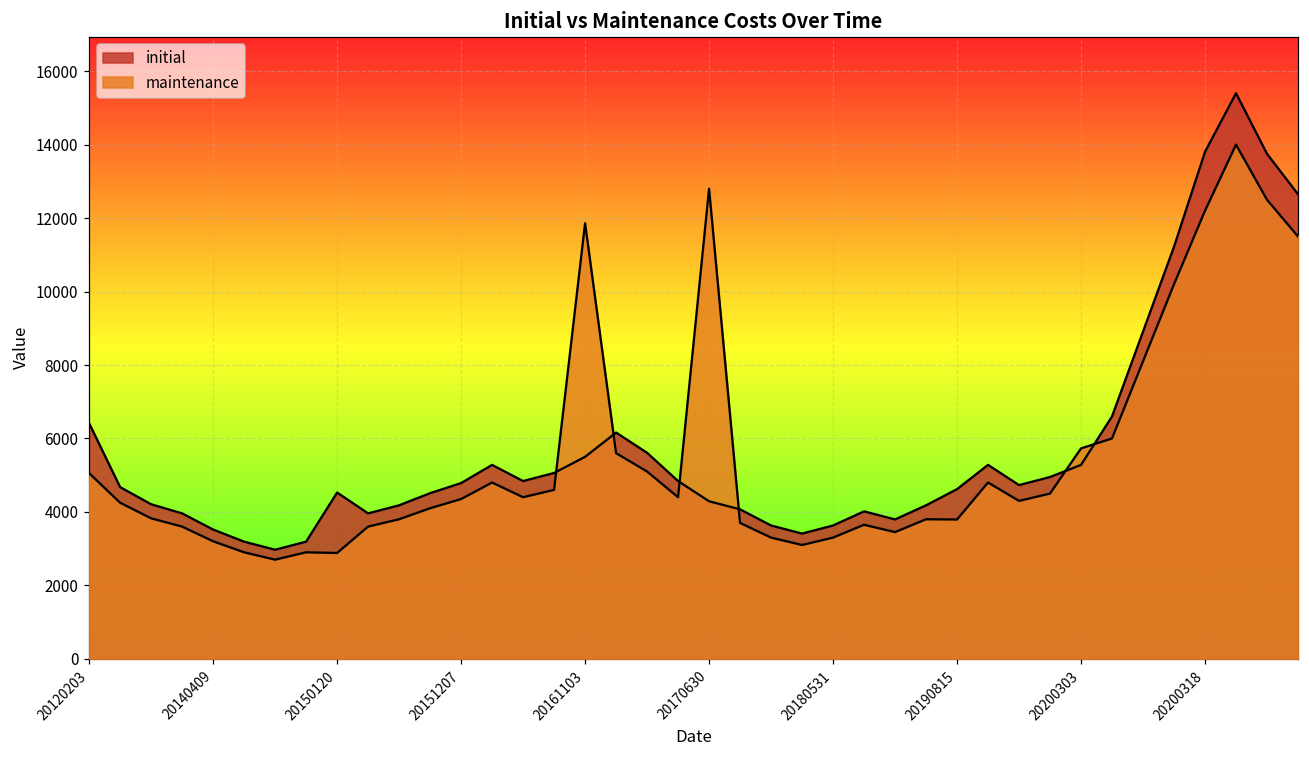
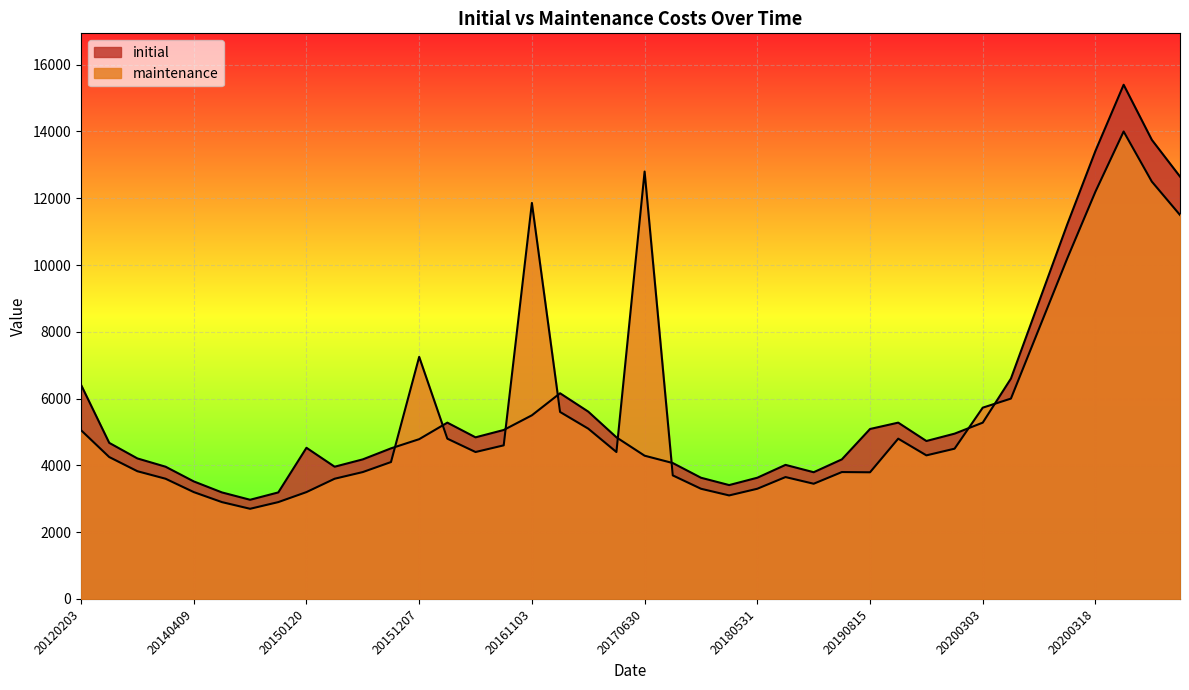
  {
    "initial": {
      "20120203": 6400,
      "20140409": 3500,
      "20150120": 4500,
      "20151207": 4800,
      "20161103": 5500,
      "20170630": 4300,
      "20180531": 3600,
-     "20190815": 4600,
+     "20190815": 5100,
      "20200303": 5300,
-     "20200318": 13800
+     "20200318": 13400
    },
    "maintenance": {
      "20120203": 5100,
      "20140409": 3200,
-     "20150120": 2900,
-     "20151207": 4400,
+     "20150120": 3200,
+     "20151207": 7300,
      "20161103": 11900,
      "20170630": 12800,
      "20180531": 3300,
      "20190815": 3800,
      "20200303": 5700,
      "20200318": 12200
    }
  }
